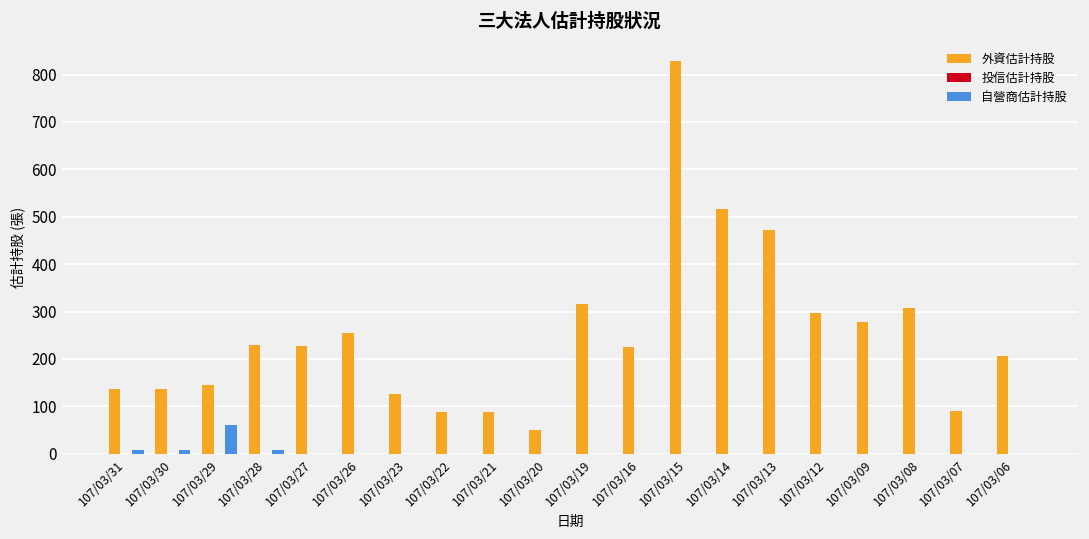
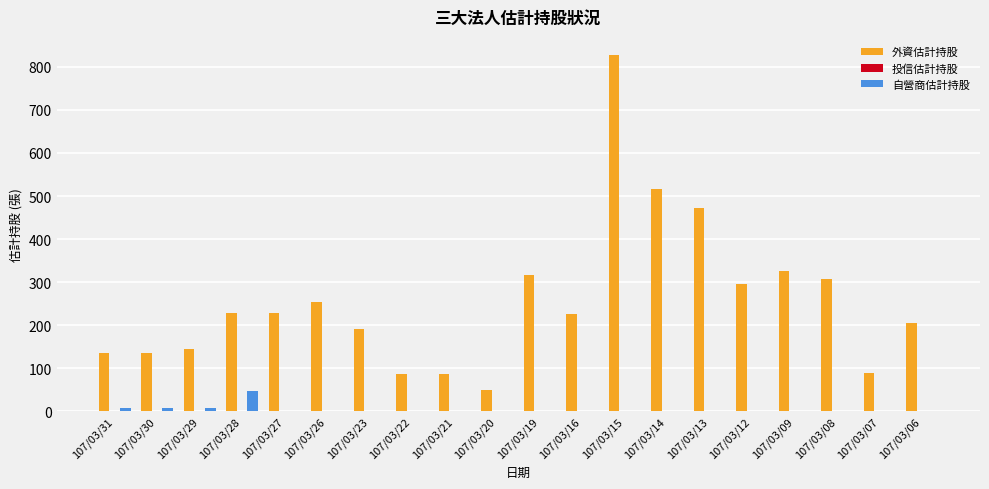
  {
    "外資估計持股": {
      "107/03/31": 140,
      "107/03/30": 140,
      "107/03/29": 150,
      "107/03/28": 230,
      "107/03/27": 230,
      "107/03/26": 250,
-     "107/03/23": 130,
+     "107/03/23": 190,
      "107/03/22": 90,
      "107/03/21": 90,
      "107/03/20": 50,
      "107/03/19": 320,
      "107/03/16": 230,
      "107/03/15": 830,
      "107/03/14": 520,
      "107/03/13": 470,
      "107/03/12": 300,
-     "107/03/09": 280,
+     "107/03/09": 330,
      "107/03/08": 310,
      "107/03/07": 90,
      "107/03/06": 210
    },
    "投信估計持股": {
      "107/03/31": 0,
      "107/03/30": 0,
      "107/03/29": 0,
      "107/03/28": 0,
      "107/03/27": 0,
      "107/03/26": 0,
      "107/03/23": 0,
      "107/03/22": 0,
      "107/03/21": 0,
      "107/03/20": 0,
      "107/03/19": 0,
      "107/03/16": 0,
      "107/03/15": 0,
      "107/03/14": 0,
      "107/03/13": 0,
      "107/03/12": 0,
      "107/03/09": 0,
      "107/03/08": 0,
      "107/03/07": 0,
      "107/03/06": 0
    },
    "自營商估計持股": {
      "107/03/31": 10,
      "107/03/30": 10,
-     "107/03/29": 60,
-     "107/03/28": 10,
+     "107/03/29": 10,
+     "107/03/28": 50,
      "107/03/27": 0,
      "107/03/26": 0,
      "107/03/23": 0,
      "107/03/22": 0,
      "107/03/21": 0,
      "107/03/20": 0,
      "107/03/19": 0,
      "107/03/16": 0,
      "107/03/15": 0,
      "107/03/14": 0,
      "107/03/13": 0,
      "107/03/12": 0,
      "107/03/09": 0,
      "107/03/08": 0,
      "107/03/07": 0,
      "107/03/06": 0
    }
  }
